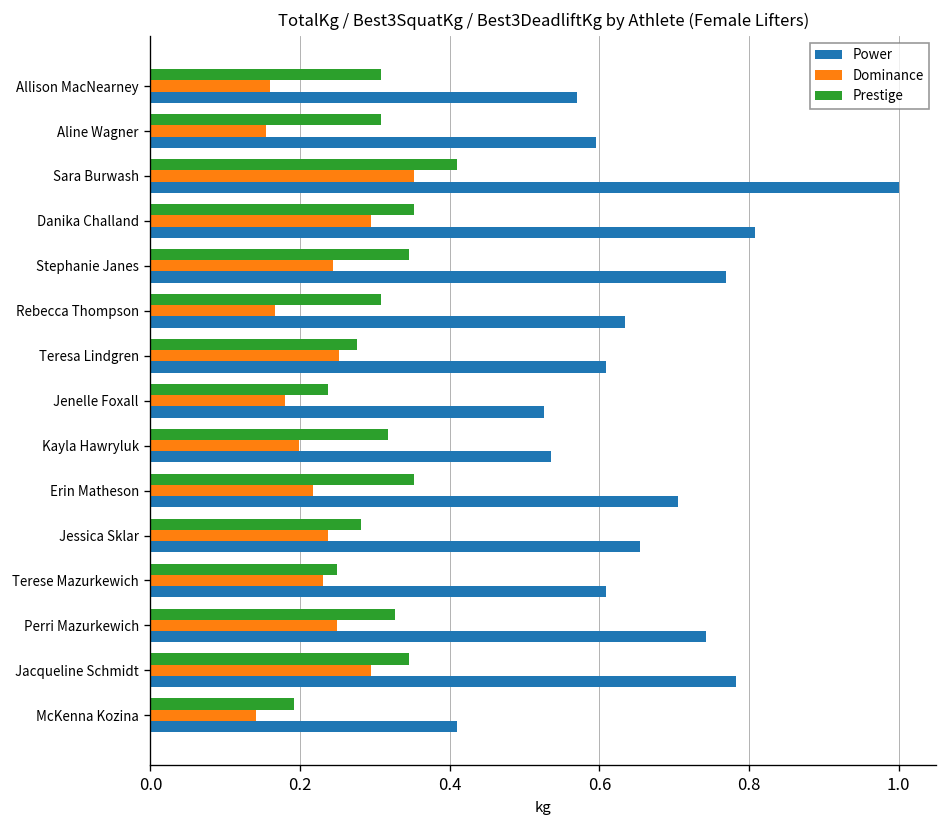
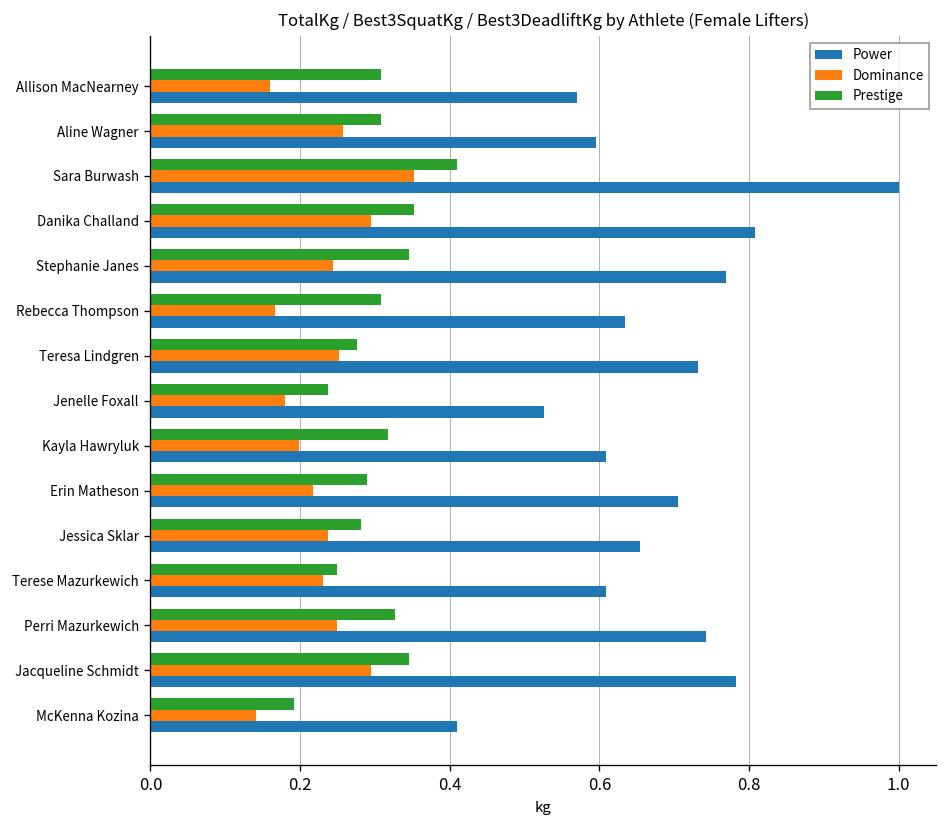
  {
    "Power": {
      "Allison MacNearney": 0.57,
      "Aline Wagner": 0.60,
      "Sara Burwash": 1.00,
      "Danika Challand": 0.81,
      "Stephanie Janes": 0.77,
      "Rebecca Thompson": 0.63,
-     "Teresa Lindgren": 0.61,
+     "Teresa Lindgren": 0.73,
      "Jenelle Foxall": 0.53,
-     "Kayla Hawryluk": 0.54,
+     "Kayla Hawryluk": 0.61,
      "Erin Matheson": 0.71,
      "Jessica Sklar": 0.65,
      "Terese Mazurkewich": 0.61,
      "Perri Mazurkewich": 0.74,
      "Jacqueline Schmidt": 0.78,
      "McKenna Kozina": 0.41
    },
    "Dominance": {
      "Allison MacNearney": 0.16,
-     "Aline Wagner": 0.15,
+     "Aline Wagner": 0.26,
      "Sara Burwash": 0.35,
      "Danika Challand": 0.30,
      "Stephanie Janes": 0.24,
      "Rebecca Thompson": 0.17,
      "Teresa Lindgren": 0.25,
      "Jenelle Foxall": 0.18,
      "Kayla Hawryluk": 0.20,
      "Erin Matheson": 0.22,
      "Jessica Sklar": 0.24,
      "Terese Mazurkewich": 0.23,
      "Perri Mazurkewich": 0.25,
      "Jacqueline Schmidt": 0.29,
      "McKenna Kozina": 0.14
    },
    "Prestige": {
      "Allison MacNearney": 0.31,
      "Aline Wagner": 0.31,
      "Sara Burwash": 0.41,
      "Danika Challand": 0.35,
      "Stephanie Janes": 0.35,
      "Rebecca Thompson": 0.31,
      "Teresa Lindgren": 0.28,
      "Jenelle Foxall": 0.24,
      "Kayla Hawryluk": 0.32,
-     "Erin Matheson": 0.35,
+     "Erin Matheson": 0.29,
      "Jessica Sklar": 0.28,
      "Terese Mazurkewich": 0.25,
      "Perri Mazurkewich": 0.33,
      "Jacqueline Schmidt": 0.35,
      "McKenna Kozina": 0.19
    }
  }
